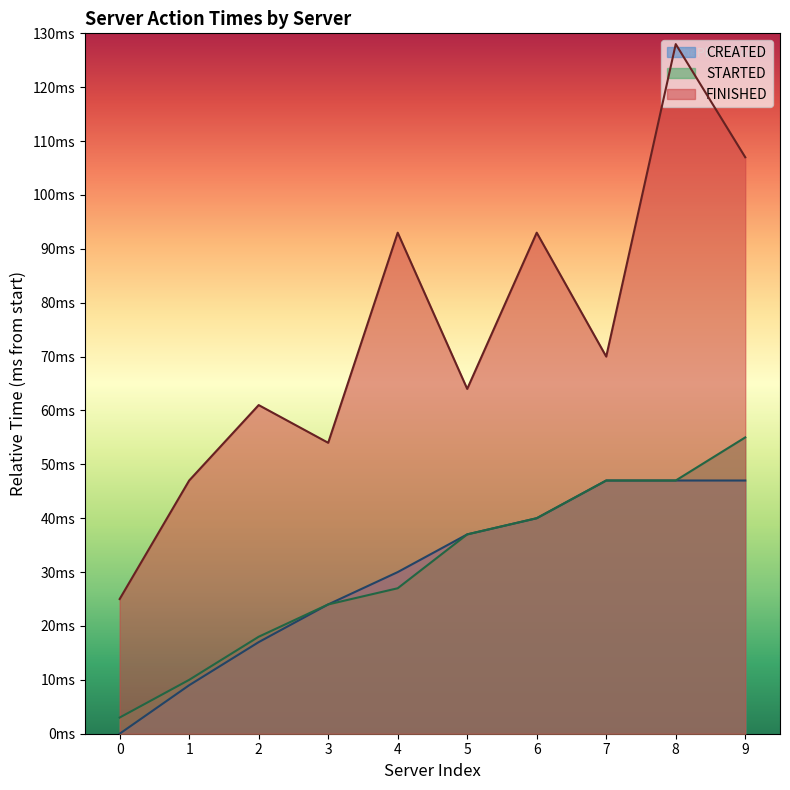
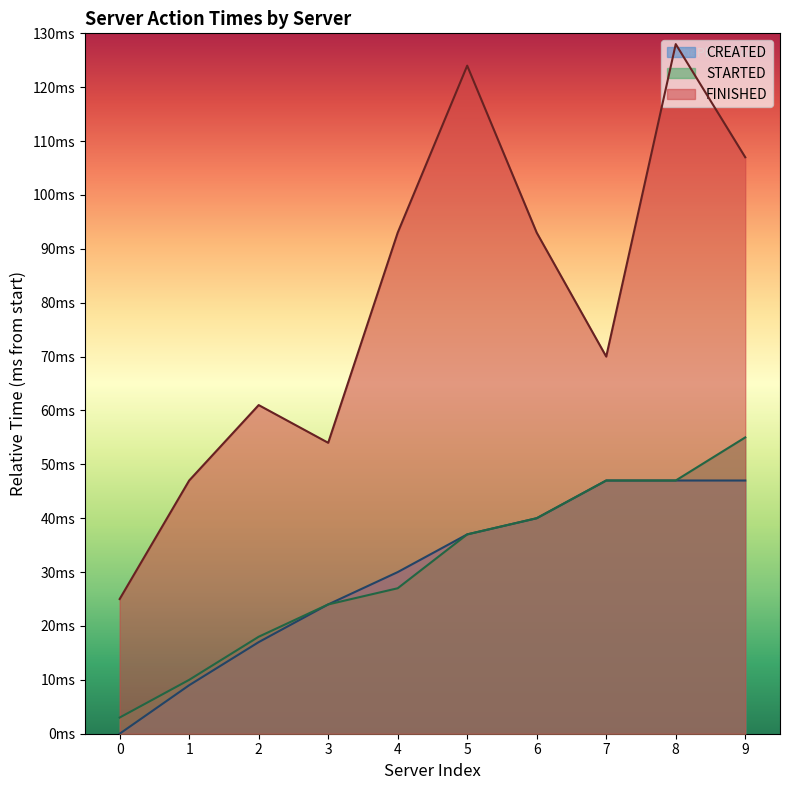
  {
    "FINISHED": {
      "0": "25ms",
      "1": "47ms",
      "2": "61ms",
      "3": "54ms",
      "4": "93ms",
-     "5": "64ms",
+     "5": "124ms",
      "6": "93ms",
      "7": "70ms",
      "9": "107ms"
    },
    "CREATED": {
      "0": "0ms",
      "1": "9ms",
      "2": "17ms",
      "4": "30ms",
      "9": "47ms"
    },
    "STARTED": {
      "0": "3ms",
      "1": "10ms",
      "2": "18ms",
      "4": "27ms",
      "9": "55ms"
    }
  }
